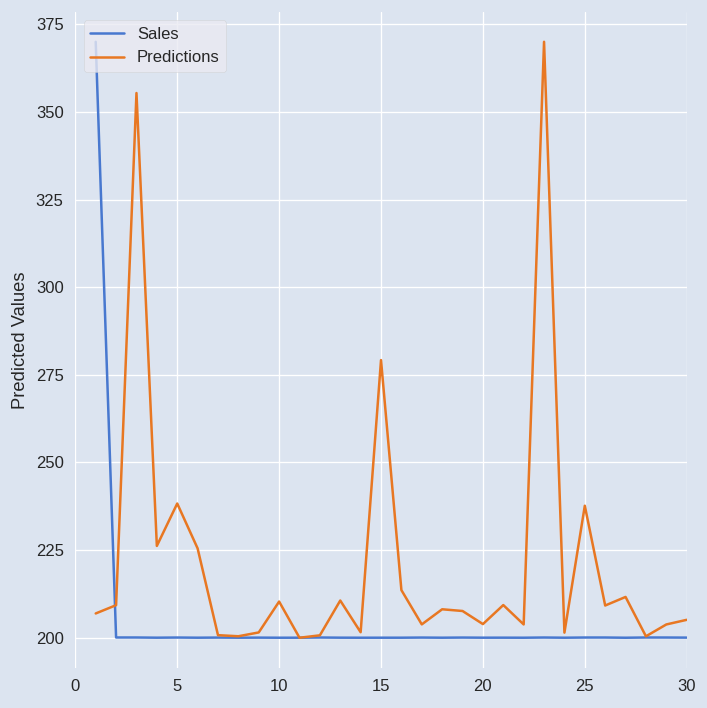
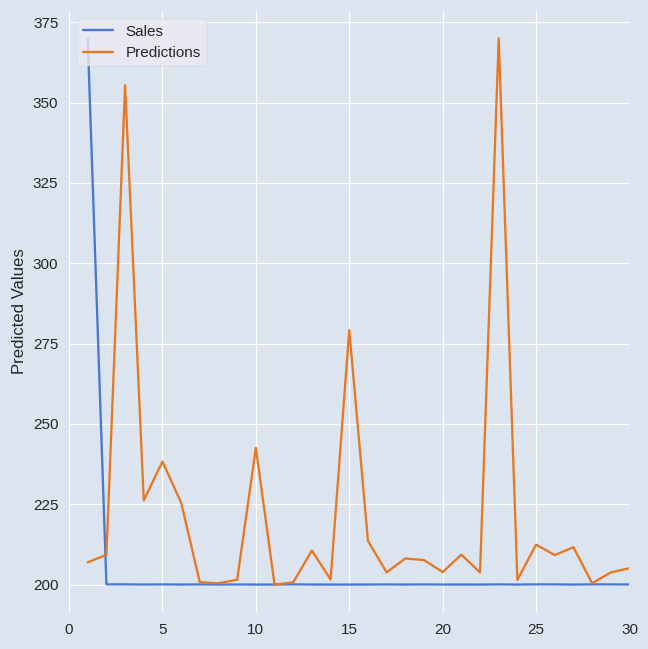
  {
    "Sales": {
      "5": 200,
      "10": 200,
      "15": 200,
      "20": 200,
      "25": 200,
      "30": 200
    },
    "Predictions": {
      "5": 238,
-     "10": 210,
+     "10": 243,
      "15": 279,
      "20": 204,
-     "25": 238,
+     "25": 212,
      "30": 205
    }
  }
